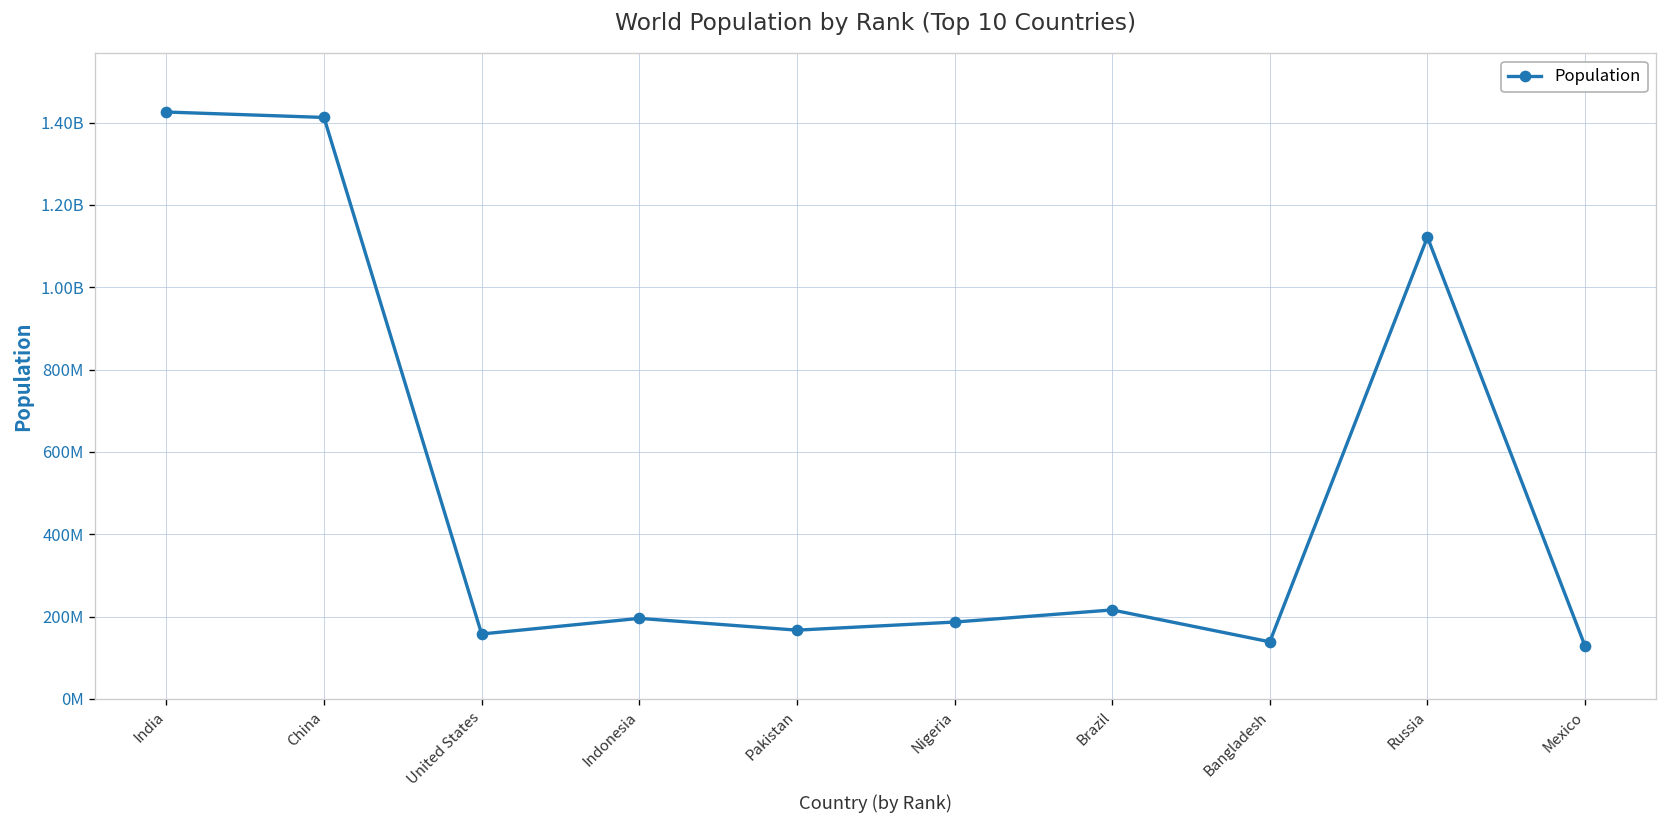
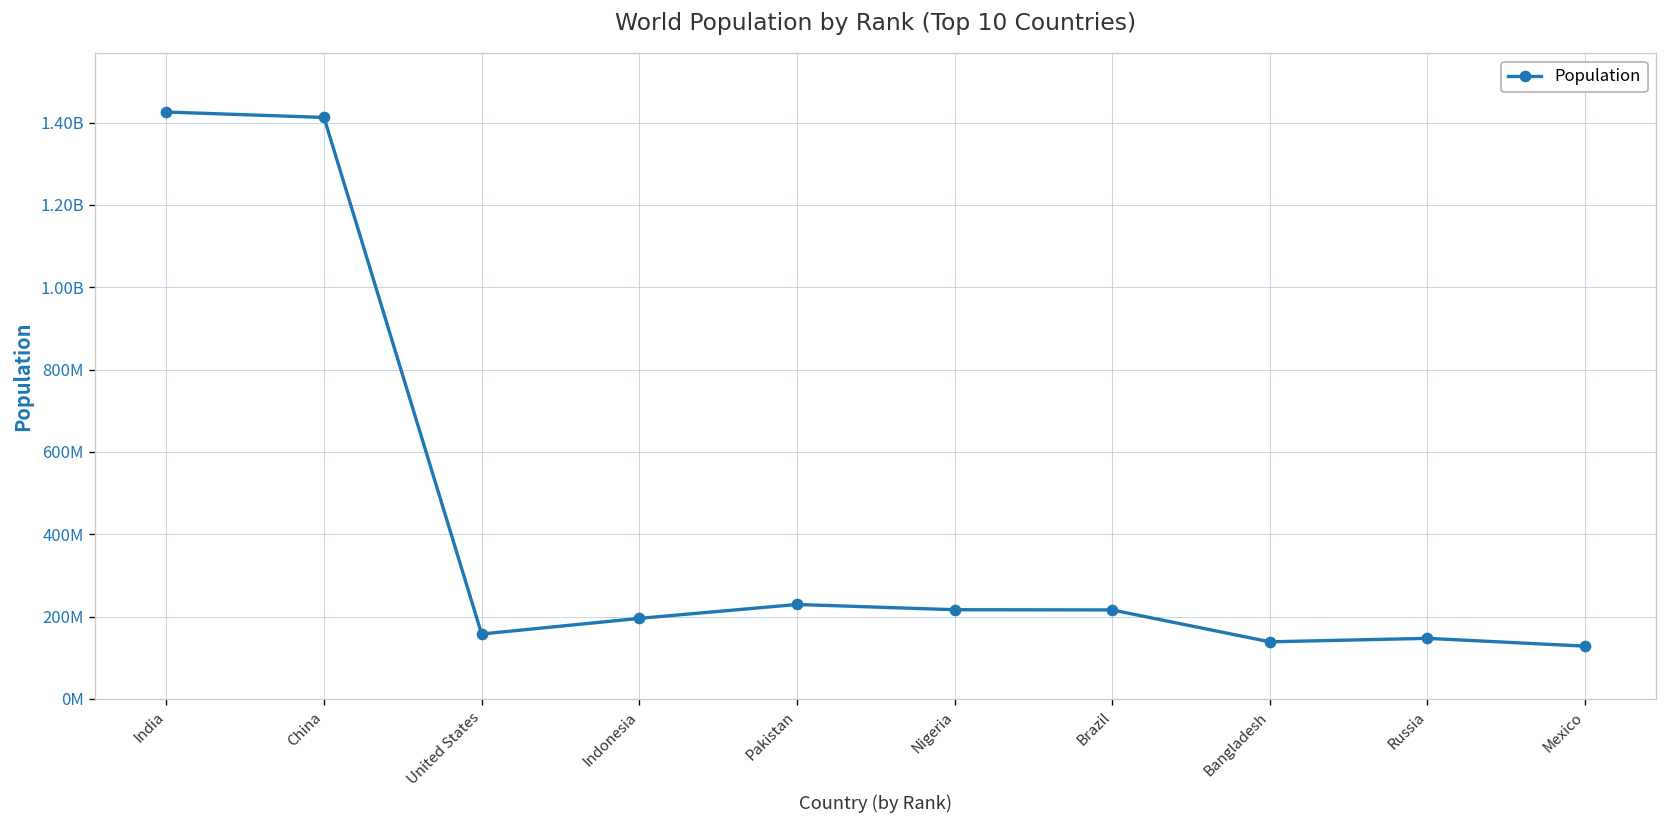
  {
    "India": 1430000000,
    "China": 1410000000,
    "United States": 160000000,
    "Indonesia": 200000000,
-   "Pakistan": 170000000,
-   "Nigeria": 190000000,
+   "Pakistan": 230000000,
+   "Nigeria": 220000000,
    "Brazil": 220000000,
    "Bangladesh": 140000000,
-   "Russia": 1120000000,
+   "Russia": 150000000,
    "Mexico": 130000000
  }
